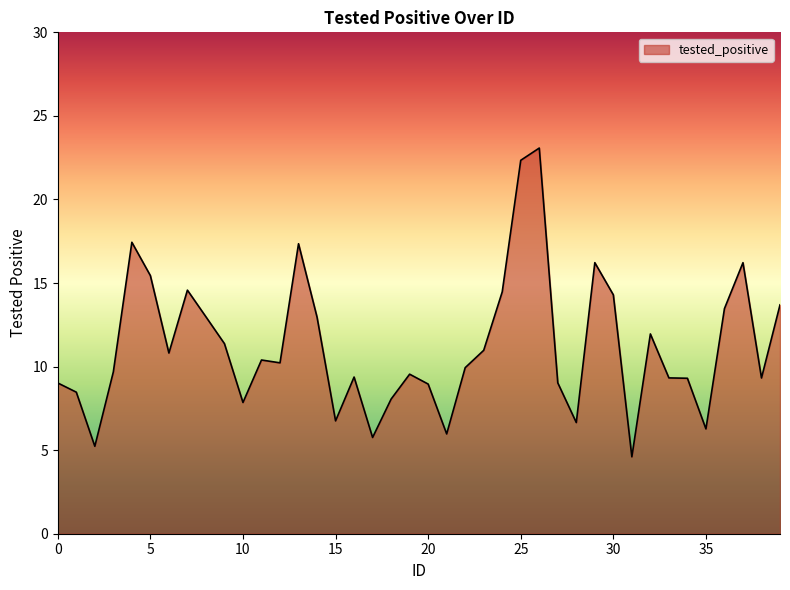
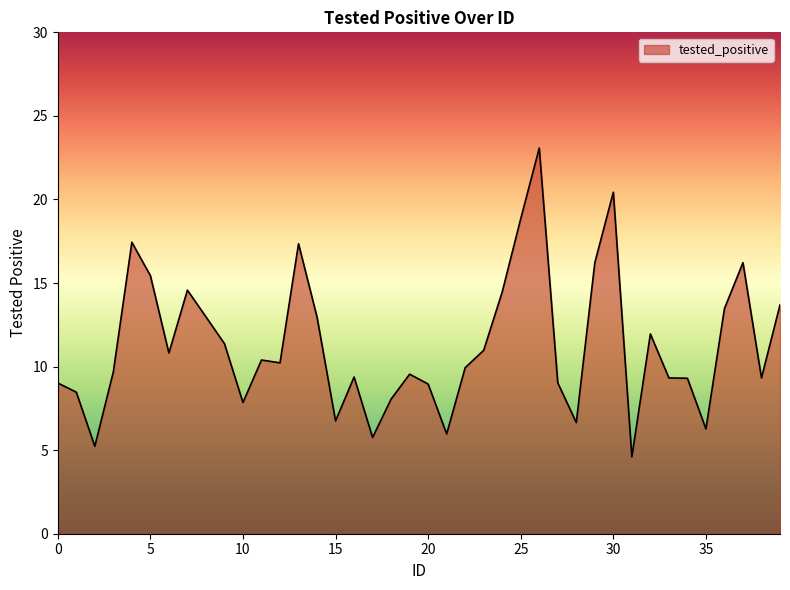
  {
    "0": 9.0,
    "5": 15.4,
    "10": 7.9,
    "15": 6.8,
    "20": 9.0,
-   "25": 22.3,
-   "30": 14.3,
+   "25": 18.9,
+   "30": 20.4,
    "35": 6.3
  }
